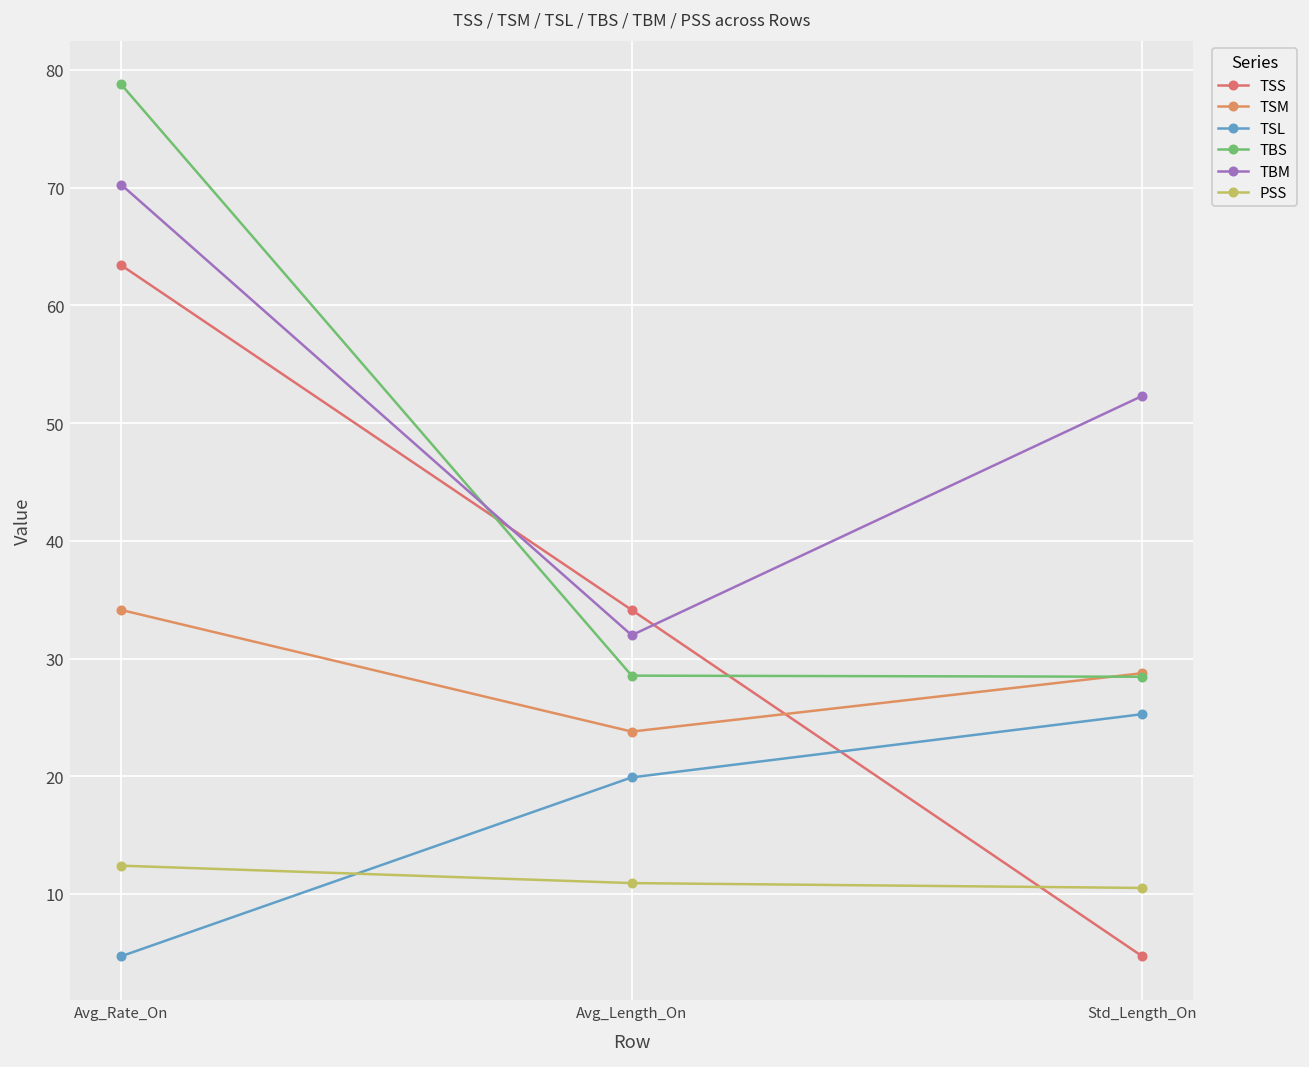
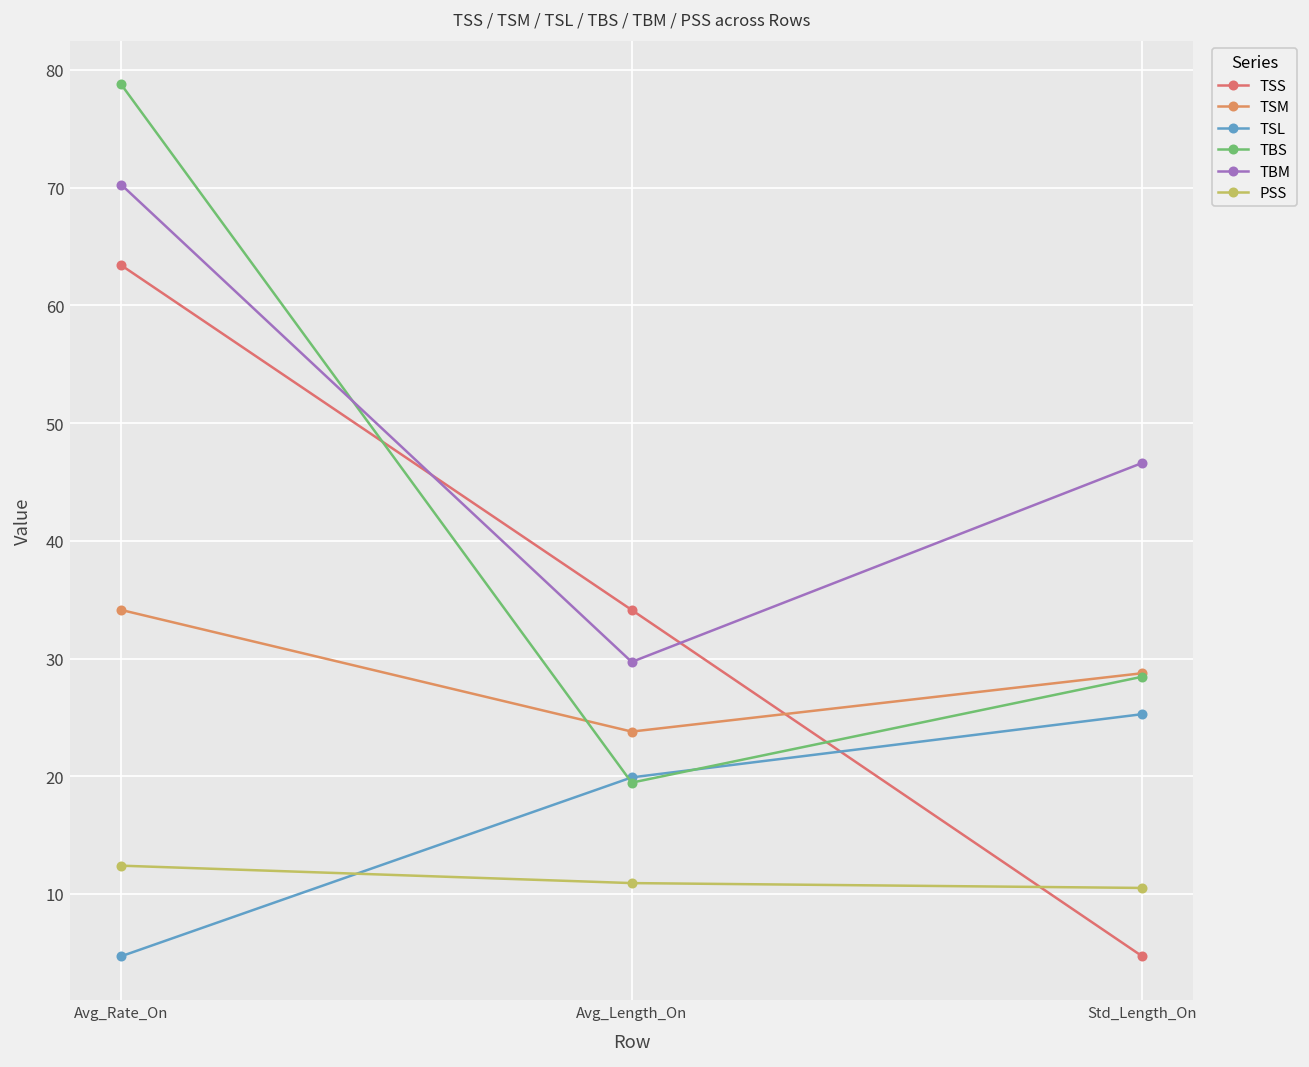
  {
    "TSL": {
      "Avg_Rate_On": 5,
      "Avg_Length_On": 20,
      "Std_Length_On": 25
    },
    "TBS": {
      "Avg_Rate_On": 79,
-     "Avg_Length_On": 29,
+     "Avg_Length_On": 19,
      "Std_Length_On": 28
    },
    "TBM": {
      "Avg_Rate_On": 70,
-     "Avg_Length_On": 32,
-     "Std_Length_On": 52
+     "Avg_Length_On": 30,
+     "Std_Length_On": 47
    }
  }
